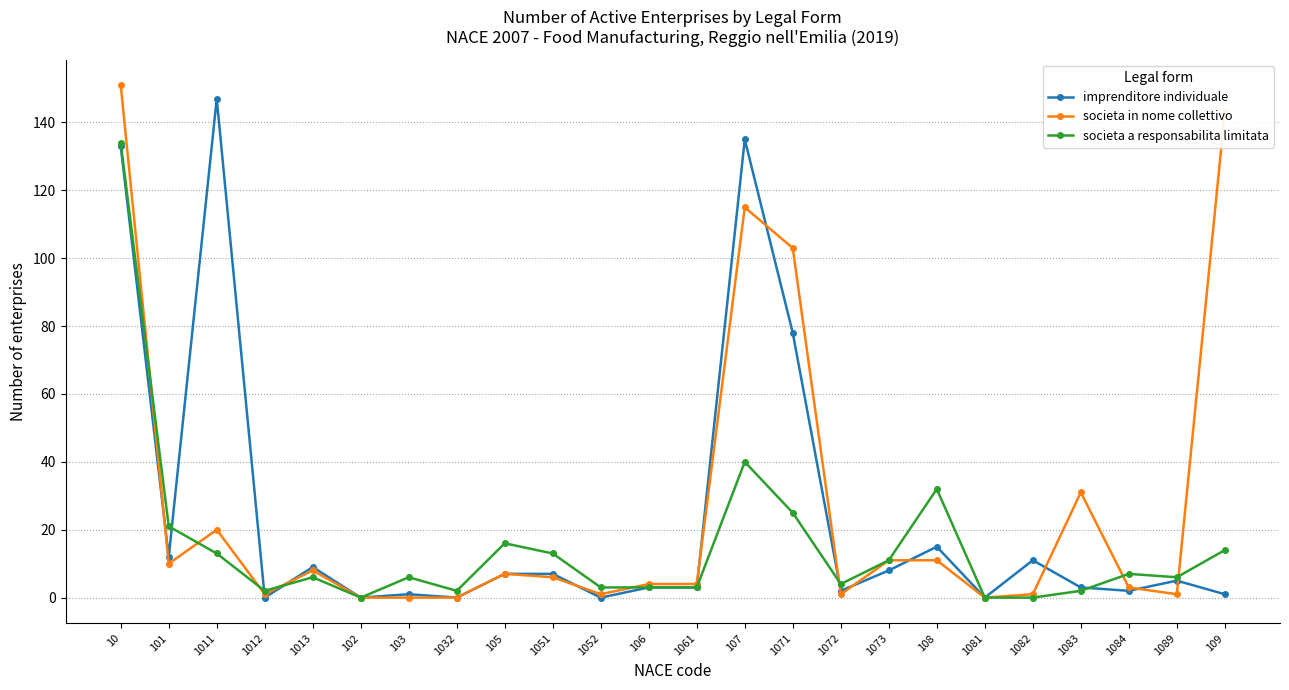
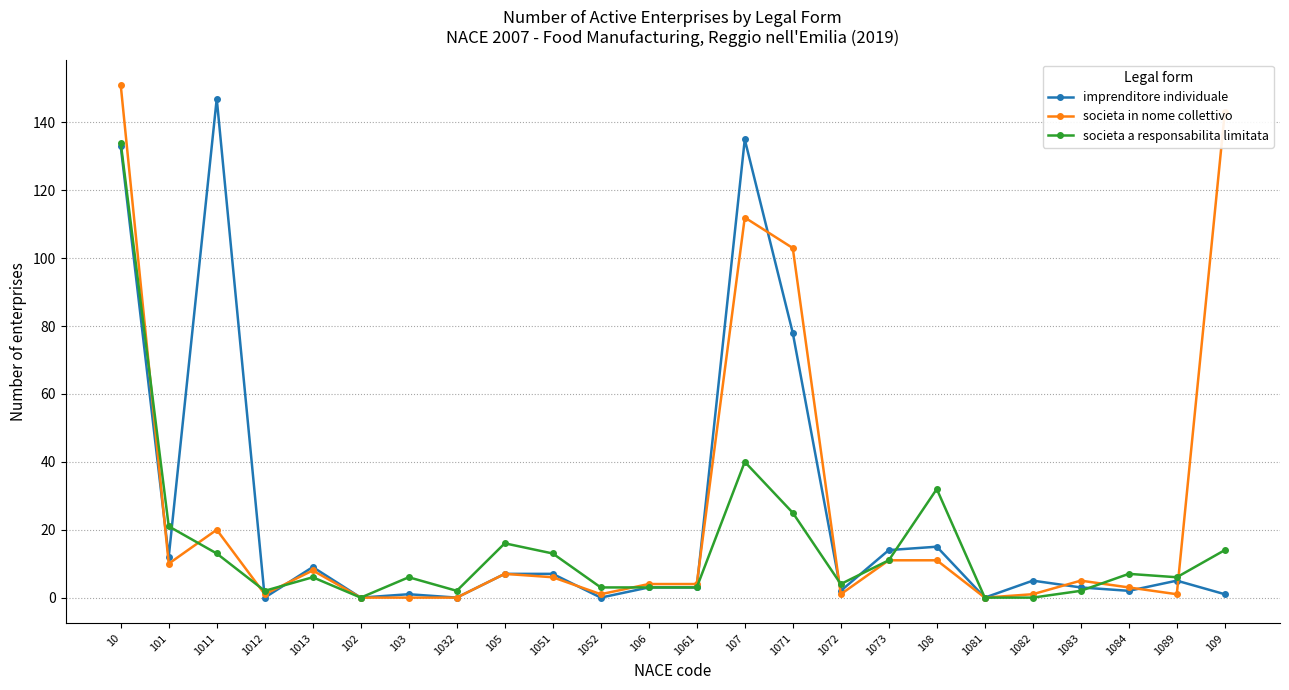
  {
    "imprenditore individuale": {
      "10": 133,
      "101": 12,
      "1011": 147,
      "1012": 0,
      "1013": 9,
      "103": 1,
      "1051": 7,
      "1052": 0,
      "107": 135,
      "1071": 78,
      "1072": 2,
-     "1073": 8,
+     "1073": 14,
      "108": 15,
-     "1082": 11,
+     "1082": 5,
      "1083": 3,
      "1084": 2,
      "1089": 5,
      "109": 1
    },
    "societa in nome collettivo": {
      "10": 151,
      "101": 10,
      "1011": 20,
      "1012": 1,
      "1013": 8,
      "103": 0,
      "1051": 6,
      "1052": 1,
      "106": 4,
      "1061": 4,
-     "107": 115,
+     "107": 112,
      "1071": 103,
      "1072": 1,
      "108": 11,
      "1082": 1,
-     "1083": 31,
+     "1083": 5,
      "1084": 3,
      "1089": 1
    },
    "societa a responsabilita limitata": {
      "10": 134,
      "101": 21,
      "1011": 13,
      "1012": 2,
      "1013": 6,
      "103": 6,
      "1032": 2,
      "105": 16,
      "1051": 13,
      "1052": 3,
      "107": 40,
      "1071": 25,
      "1072": 4,
      "108": 32,
      "1082": 0,
      "1083": 2,
      "1084": 7,
      "1089": 6,
      "109": 14
    }
  }
